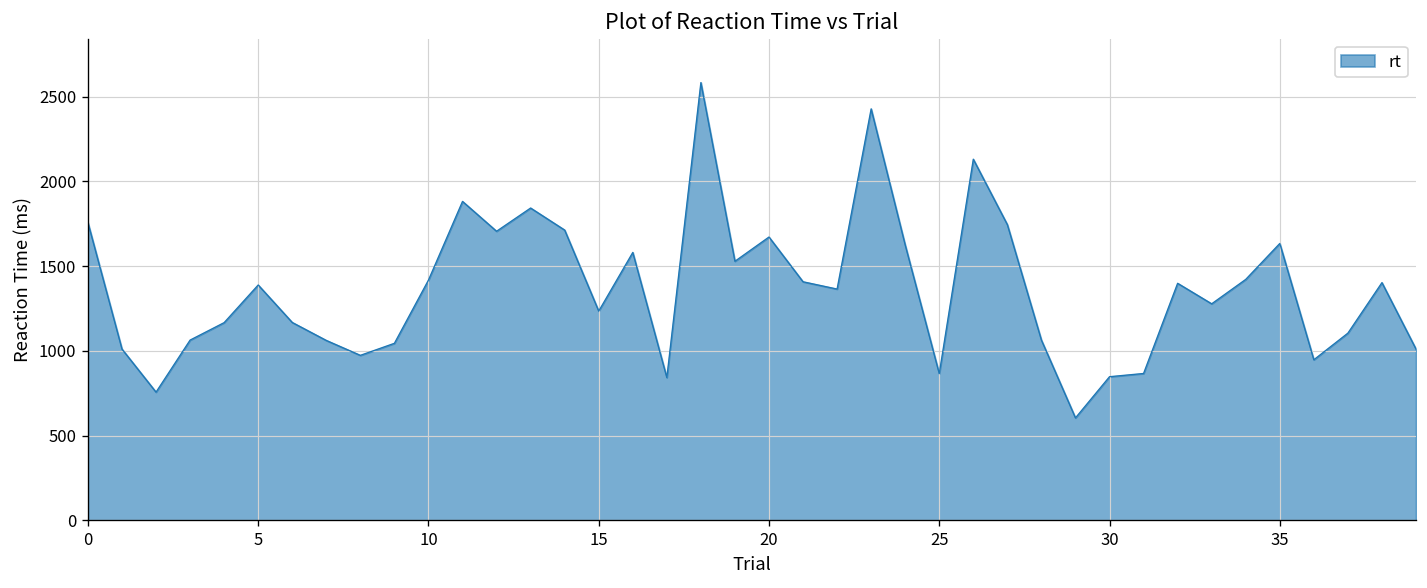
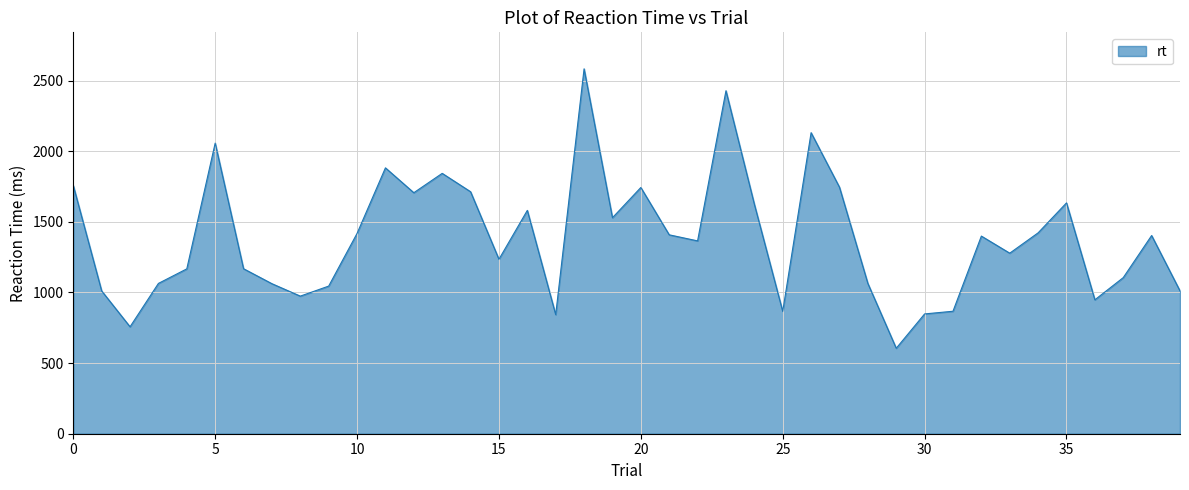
  {
    "0": 1760,
-   "5": 1390,
+   "5": 2060,
    "10": 1420,
    "15": 1240,
-   "20": 1670,
+   "20": 1740,
    "25": 870,
    "30": 850,
    "35": 1630
  }
